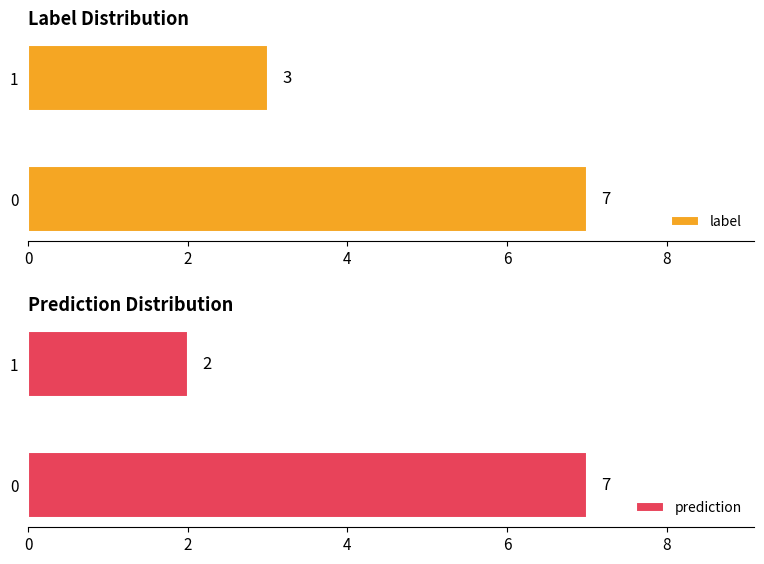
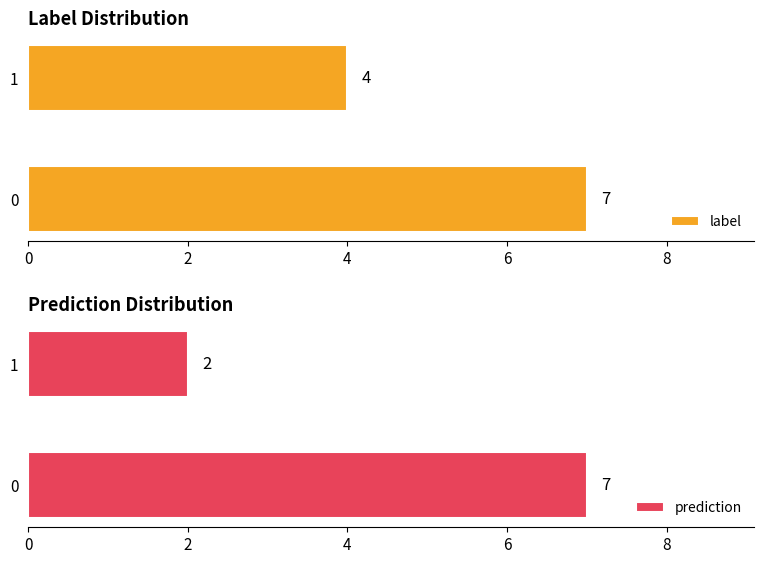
  {
    "Label Distribution": {
-     "1": 3,
+     "1": 4,
      "0": 7
    },
    "Prediction Distribution": {
      "1": 2,
      "0": 7
    }
  }
